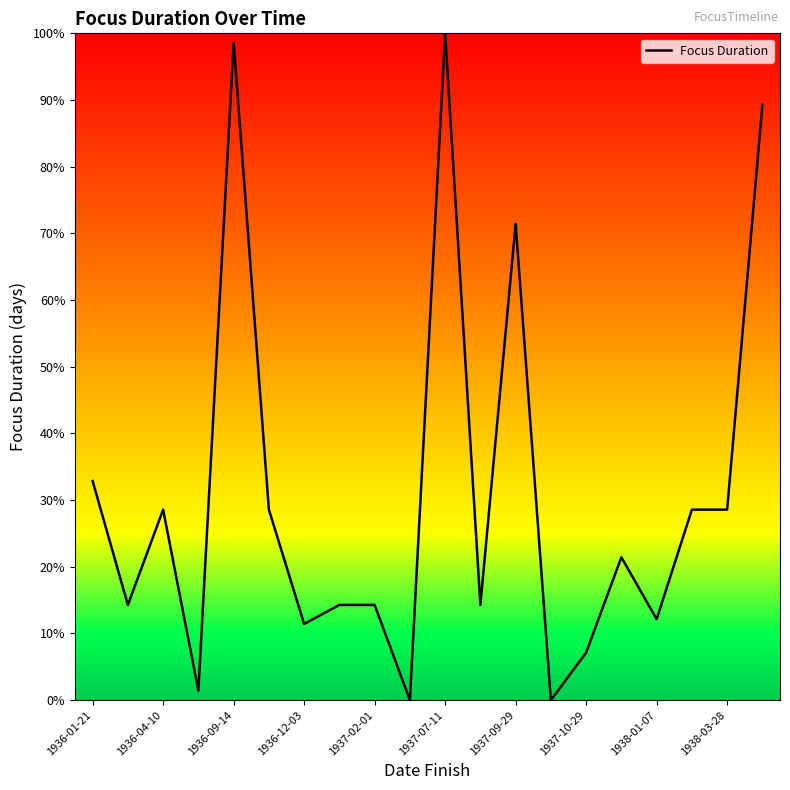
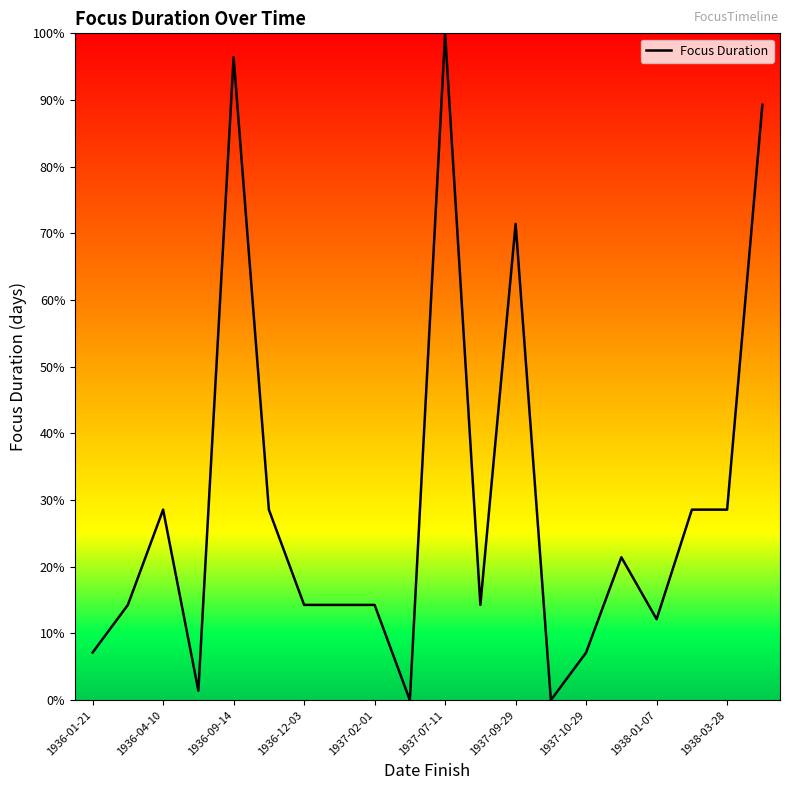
  {
    "Focus Duration": {
-     "1936-01-21": "33%",
+     "1936-01-21": "7%",
      "1936-04-10": "29%",
-     "1936-09-14": "99%",
-     "1936-12-03": "11%",
+     "1936-09-14": "96%",
+     "1936-12-03": "14%",
      "1937-02-01": "14%",
      "1937-07-11": "100%",
      "1937-09-29": "71%",
      "1937-10-29": "7%",
      "1938-01-07": "12%",
      "1938-03-28": "29%"
    }
  }
